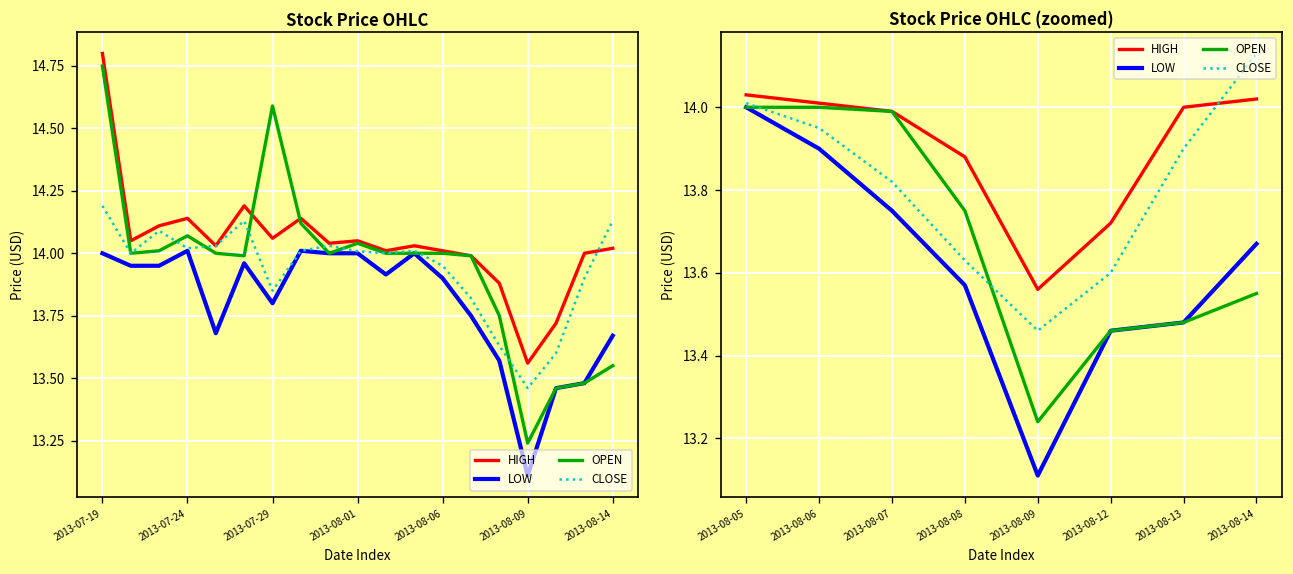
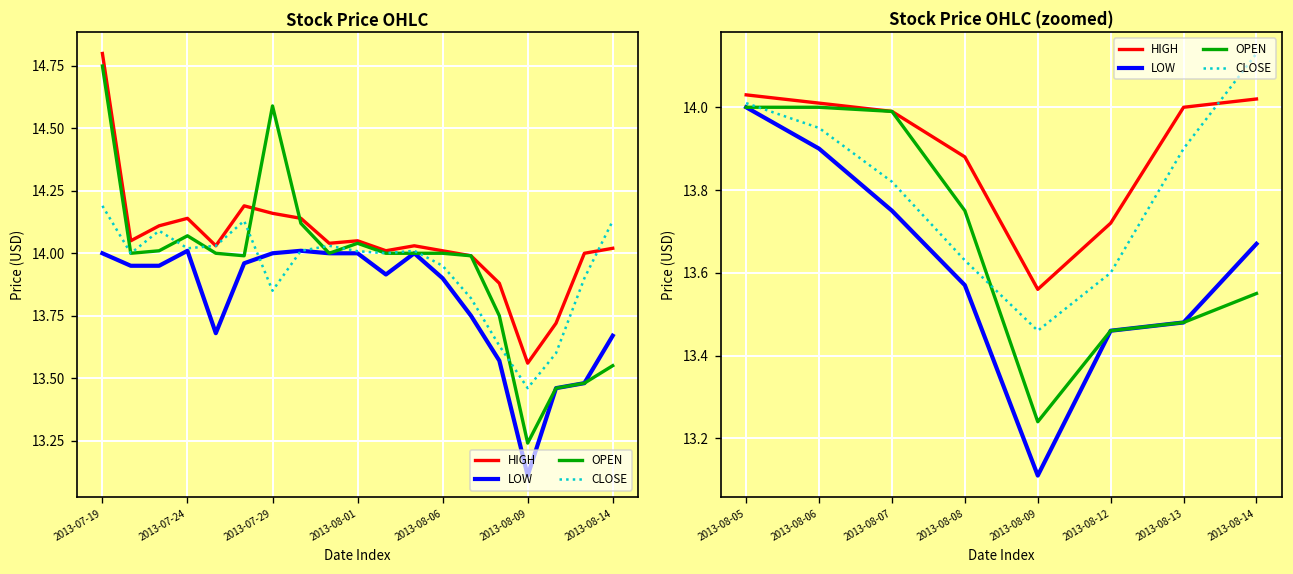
  {
    "Stock Price OHLC": {
      "HIGH": {
        "2013-07-19": 14.80,
        "2013-07-24": 14.14,
-       "2013-07-29": 14.06,
+       "2013-07-29": 14.16,
        "2013-08-09": 13.56,
        "2013-08-14": 14.02
      },
      "LOW": {
        "2013-07-19": 14.0,
-       "2013-07-29": 13.8,
+       "2013-07-29": 14.0,
        "2013-08-06": 13.9,
        "2013-08-14": 13.67
      },
      "OPEN": {
        "2013-07-19": 14.75,
        "2013-07-24": 14.07,
        "2013-07-29": 14.59,
        "2013-08-09": 13.24,
        "2013-08-14": 13.55
      },
      "CLOSE": {
        "2013-07-19": 14.19,
        "2013-07-29": 13.85,
        "2013-08-06": 13.95,
        "2013-08-09": 13.46,
        "2013-08-14": 14.13
      }
    },
    "Stock Price OHLC (zoomed)": {
      "HIGH": {
        "2013-08-05": 14.03,
        "2013-08-06": 14.01,
        "2013-08-08": 13.88,
        "2013-08-09": 13.56,
        "2013-08-12": 13.72,
        "2013-08-13": 14.00,
        "2013-08-14": 14.02
      },
      "LOW": {
        "2013-08-06": 13.90,
        "2013-08-07": 13.75,
        "2013-08-08": 13.57,
        "2013-08-09": 13.11,
        "2013-08-14": 13.67
      },
      "OPEN": {
        "2013-08-06": 14.00,
        "2013-08-08": 13.75,
        "2013-08-09": 13.24,
        "2013-08-14": 13.55
      },
      "CLOSE": {
        "2013-08-05": 14.01,
        "2013-08-06": 13.95,
        "2013-08-07": 13.82,
        "2013-08-08": 13.63,
        "2013-08-09": 13.46,
        "2013-08-12": 13.60,
        "2013-08-13": 13.90
      }
    }
  }
